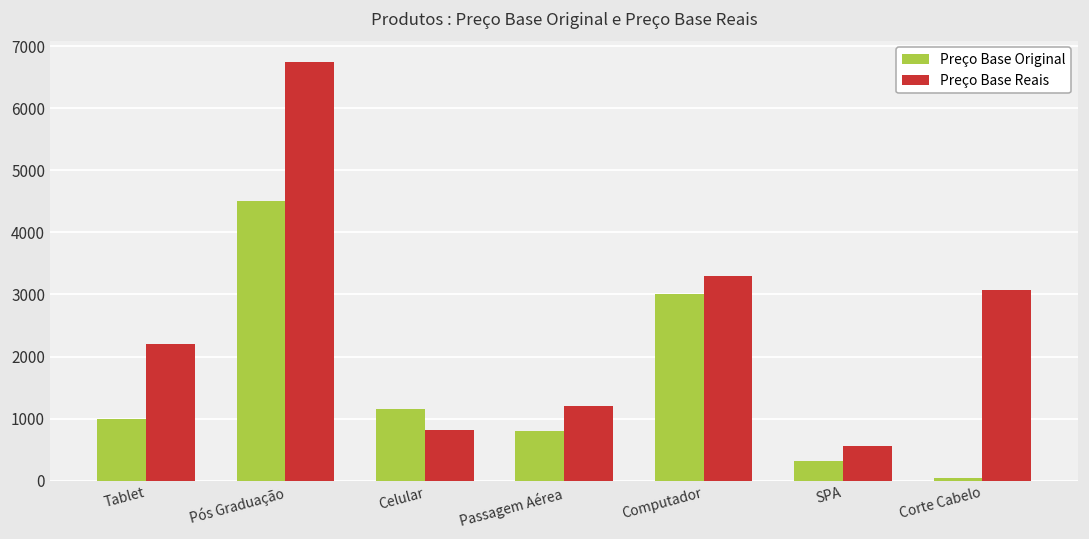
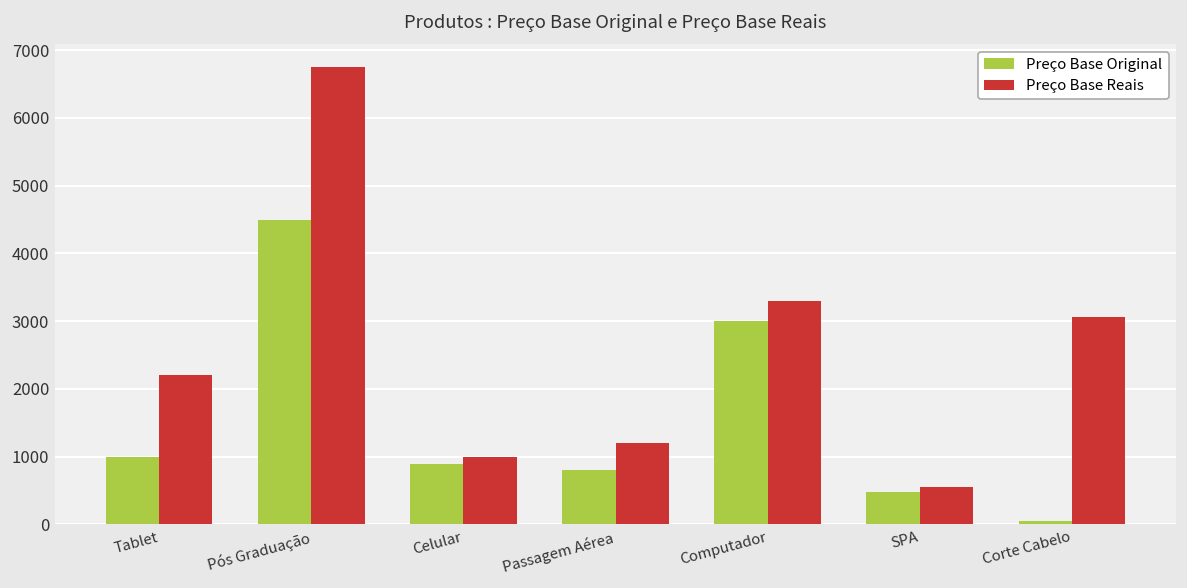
  {
    "Preço Base Original": {
      "Tablet": 1000,
      "Pós Graduação": 4500,
-     "Celular": 1200,
+     "Celular": 900,
      "Passagem Aérea": 800,
      "Computador": 3000,
-     "SPA": 300,
+     "SPA": 500,
      "Corte Cabelo": 100
    },
    "Preço Base Reais": {
      "Tablet": 2200,
      "Pós Graduação": 6800,
-     "Celular": 800,
+     "Celular": 1000,
      "Passagem Aérea": 1200,
      "Computador": 3300,
      "SPA": 600,
      "Corte Cabelo": 3100
    }
  }
